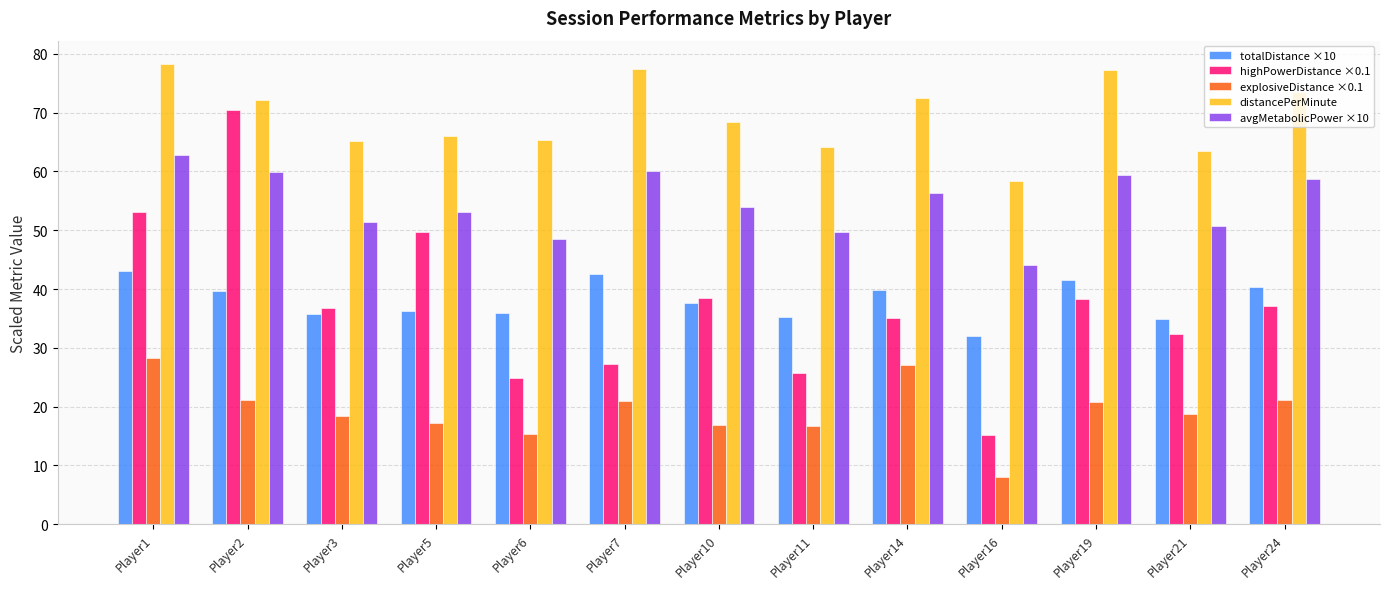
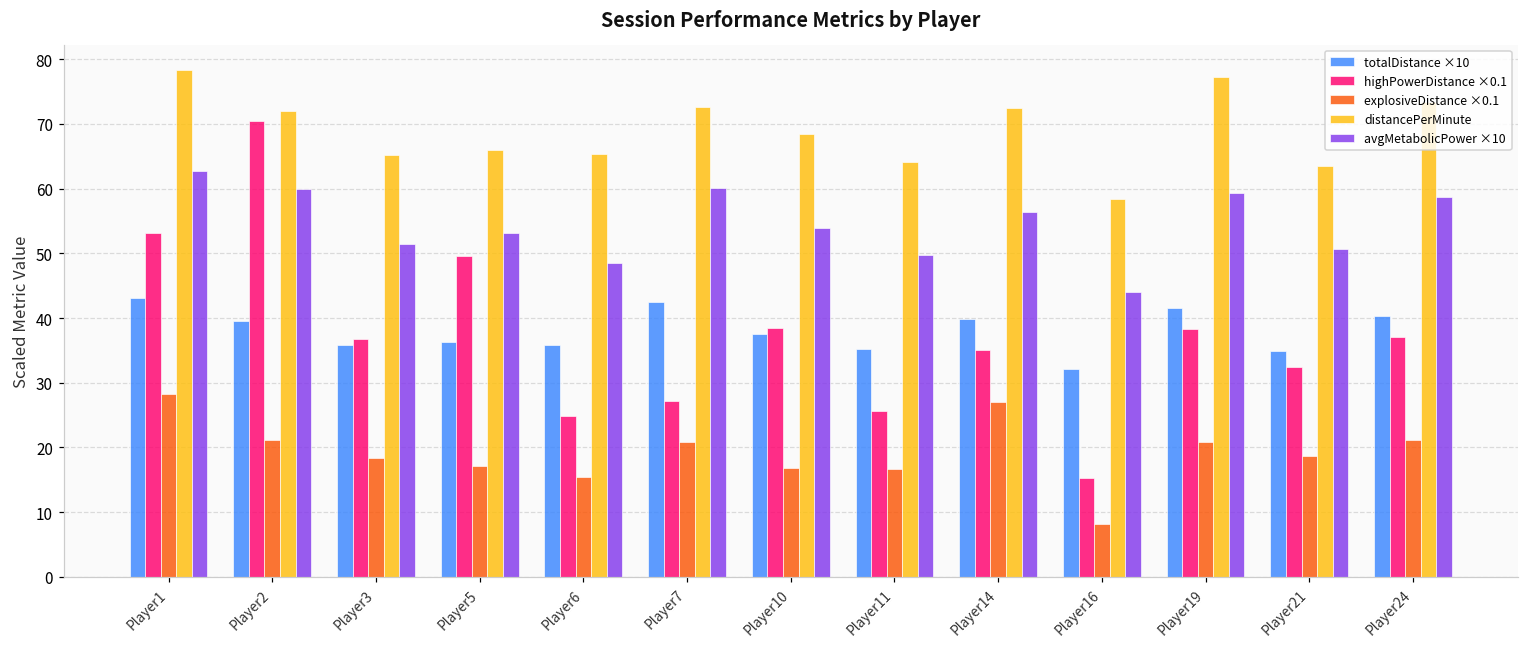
  {
    "totalDistance ×10": {
      "Player1": 43,
      "Player2": 40,
      "Player3": 36,
      "Player5": 36,
      "Player6": 36,
      "Player7": 43,
      "Player10": 38,
      "Player11": 35,
      "Player14": 40,
      "Player16": 32,
      "Player19": 42,
      "Player21": 35,
      "Player24": 40
    },
    "highPowerDistance ×0.1": {
      "Player1": 53,
      "Player2": 70,
      "Player3": 37,
      "Player5": 50,
      "Player6": 25,
      "Player7": 27,
      "Player10": 38,
      "Player11": 26,
      "Player14": 35,
      "Player16": 15,
      "Player19": 38,
      "Player21": 32,
      "Player24": 37
    },
    "explosiveDistance ×0.1": {
      "Player1": 28,
      "Player2": 21,
      "Player3": 18,
      "Player5": 17,
      "Player6": 15,
      "Player7": 21,
      "Player10": 17,
      "Player11": 17,
      "Player14": 27,
      "Player16": 8,
      "Player19": 21,
      "Player21": 19,
      "Player24": 21
    },
    "distancePerMinute": {
      "Player1": 78,
      "Player2": 72,
      "Player3": 65,
      "Player5": 66,
      "Player6": 65,
-     "Player7": 77,
+     "Player7": 73,
      "Player10": 68,
      "Player11": 64,
      "Player14": 73,
      "Player16": 58,
      "Player19": 77,
      "Player21": 64
    },
    "avgMetabolicPower ×10": {
      "Player1": 63,
      "Player2": 60,
      "Player3": 51,
      "Player5": 53,
      "Player6": 48,
      "Player7": 60,
      "Player10": 54,
      "Player11": 50,
      "Player14": 56,
      "Player16": 44,
      "Player19": 59,
      "Player21": 51,
      "Player24": 59
    }
  }
